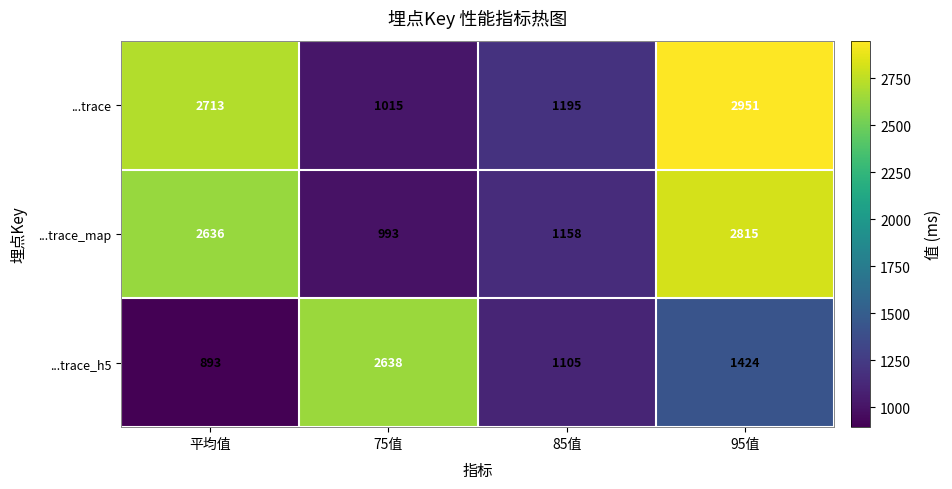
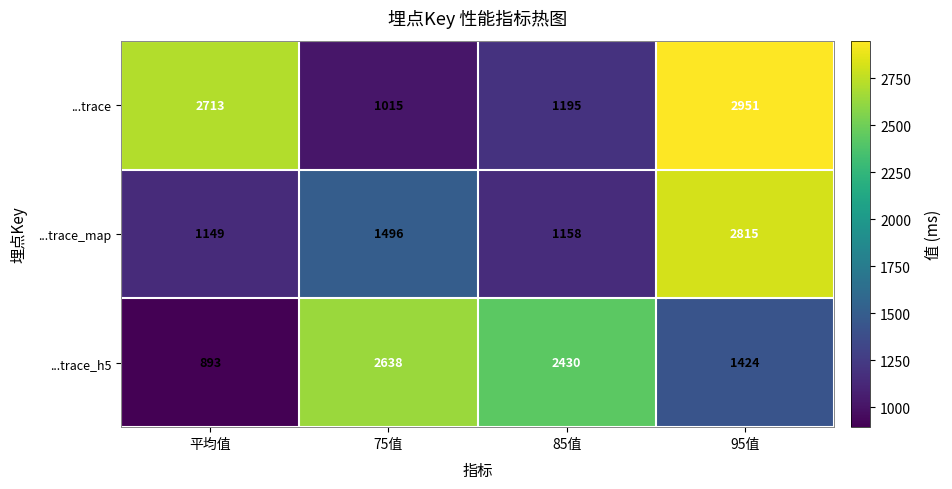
  {
    "...trace": {
      "平均值": 2713,
      "75值": 1015,
      "85值": 1195,
      "95值": 2951
    },
    "...trace_map": {
-     "平均值": 2636,
-     "75值": 993,
+     "平均值": 1149,
+     "75值": 1496,
      "85值": 1158,
      "95值": 2815
    },
    "...trace_h5": {
      "平均值": 893,
      "75值": 2638,
-     "85值": 1105,
+     "85值": 2430,
      "95值": 1424
    }
  }
